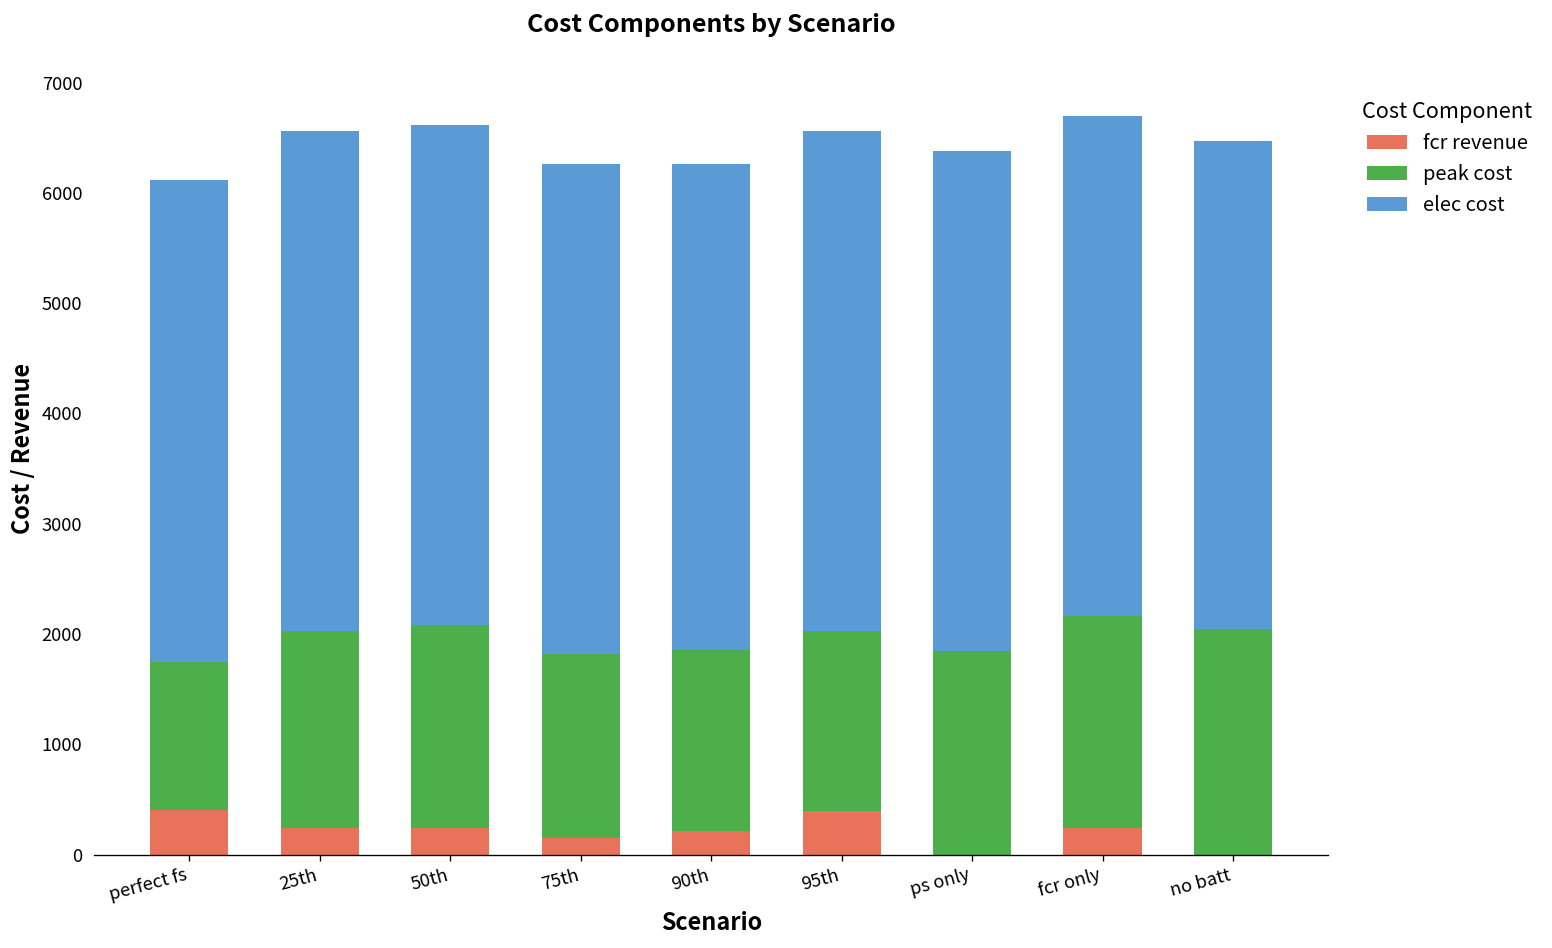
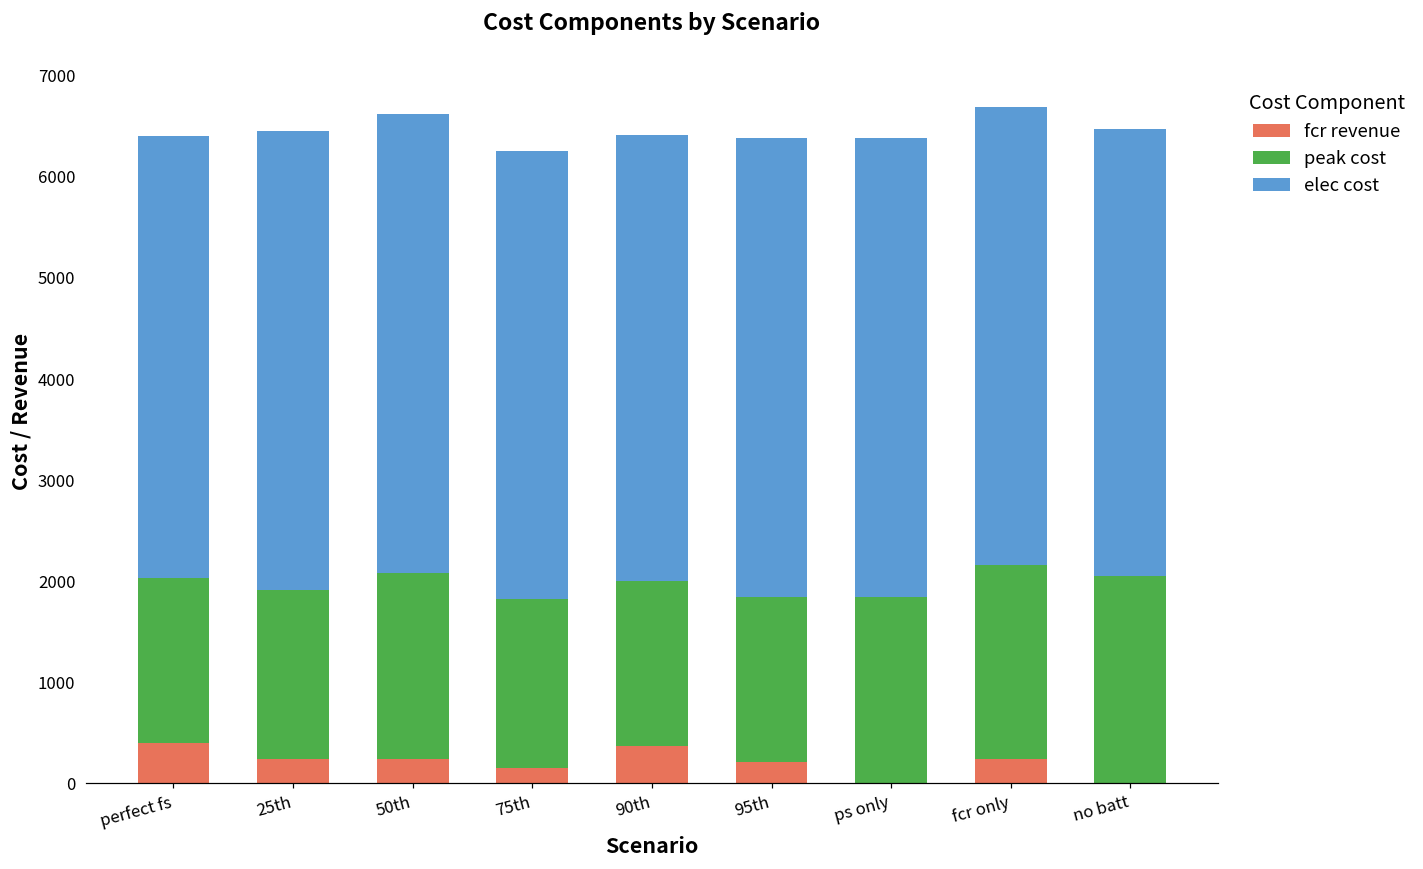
  {
    "fcr revenue": {
      "perfect fs": 400,
      "25th": 200,
      "50th": 200,
      "75th": 100,
-     "90th": 200,
-     "95th": 400,
+     "90th": 400,
+     "95th": 200,
      "ps only": 0,
      "fcr only": 200,
      "no batt": 0
    },
    "peak cost": {
-     "perfect fs": 1300,
-     "25th": 1800,
+     "perfect fs": 1600,
+     "25th": 1700,
      "50th": 1800,
      "75th": 1700,
      "90th": 1600,
      "95th": 1600,
      "ps only": 1800,
      "fcr only": 1900,
      "no batt": 2000
    },
    "elec cost": {
      "perfect fs": 4400,
      "25th": 4500,
      "50th": 4500,
      "75th": 4400,
      "90th": 4400,
      "95th": 4500,
      "ps only": 4500,
      "fcr only": 4500,
      "no batt": 4400
    }
  }
